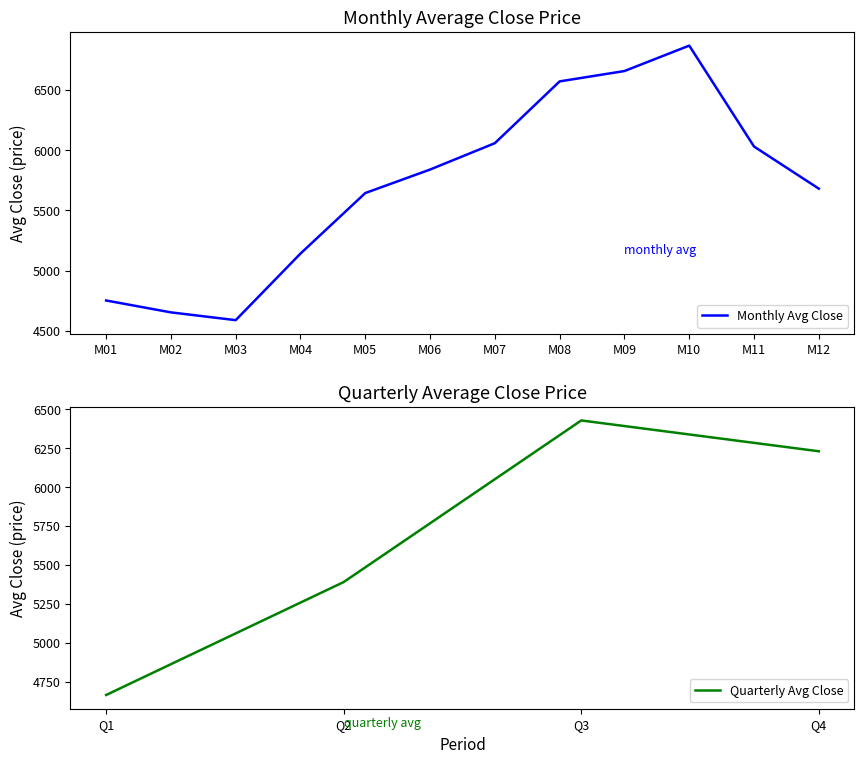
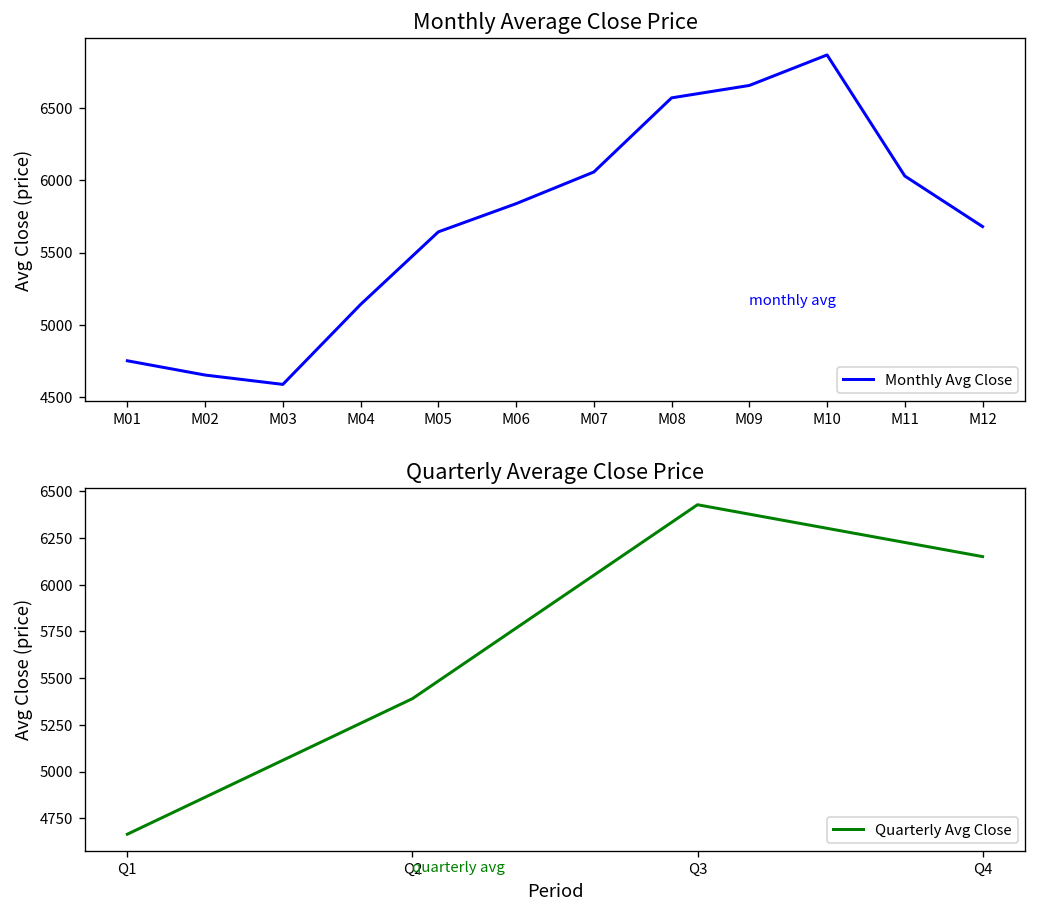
  {
    "Monthly Average Close Price": {
      "M01": 4750,
      "M02": 4650,
      "M03": 4590,
      "M04": 5140,
      "M05": 5640,
      "M06": 5840,
      "M07": 6060,
      "M08": 6570,
      "M09": 6660,
      "M10": 6870,
      "M11": 6030,
      "M12": 5680
    },
    "Quarterly Average Close Price": {
      "Q1": 4670,
      "Q2": 5390,
      "Q3": 6430,
-     "Q4": 6230
+     "Q4": 6150
    }
  }
